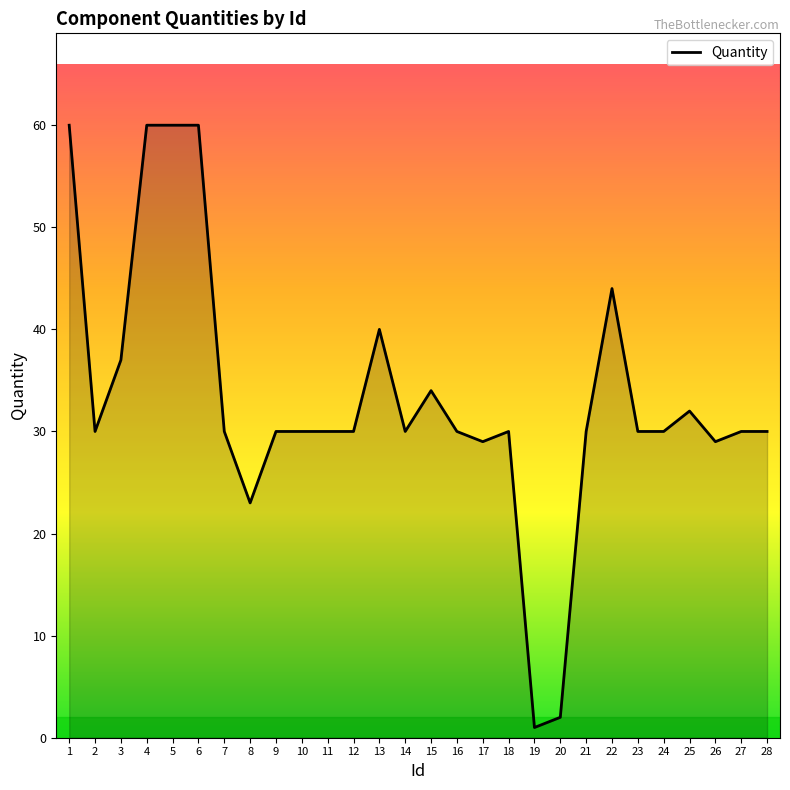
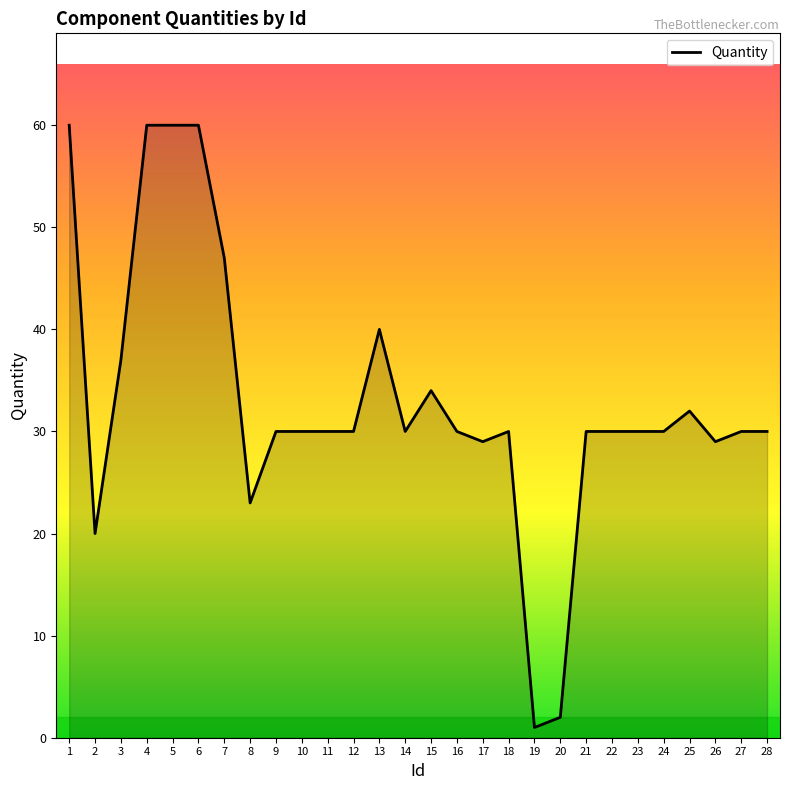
  {
    "1": 60,
-   "2": 30,
+   "2": 20,
    "3": 37,
    "4": 60,
    "5": 60,
    "6": 60,
-   "7": 30,
+   "7": 47,
    "8": 23,
    "9": 30,
    "10": 30,
    "11": 30,
    "12": 30,
    "13": 40,
    "14": 30,
    "15": 34,
    "16": 30,
    "17": 29,
    "18": 30,
    "21": 30,
-   "22": 44,
+   "22": 30,
    "23": 30,
    "24": 30,
    "25": 32,
    "26": 29,
    "27": 30,
    "28": 30
  }
